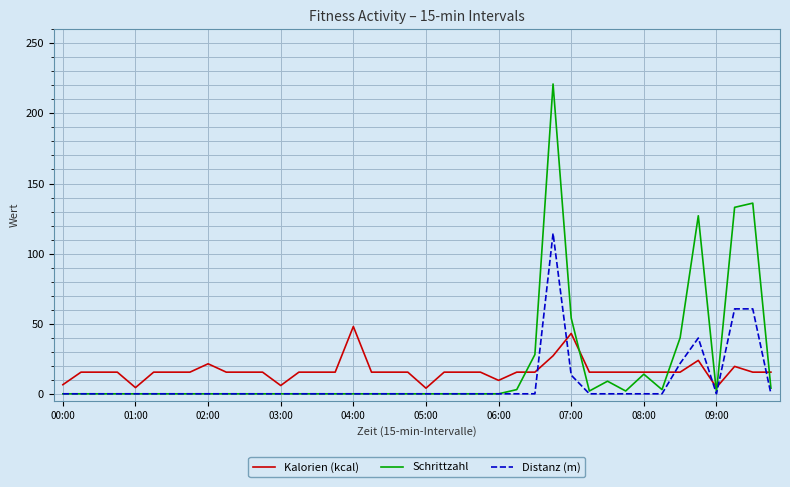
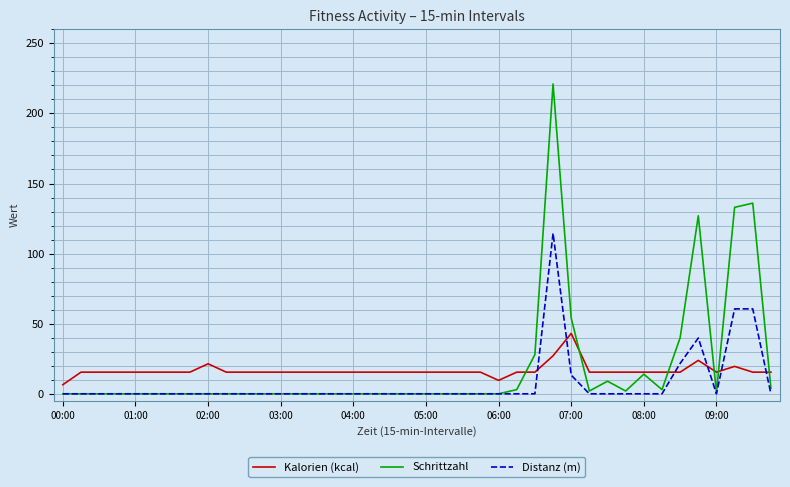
  {
    "Kalorien (kcal)": {
      "00:00": 7,
-     "01:00": 4,
+     "01:00": 15,
      "02:00": 21,
-     "03:00": 6,
-     "04:00": 48,
-     "05:00": 4,
+     "03:00": 15,
+     "04:00": 15,
+     "05:00": 15,
      "06:00": 10,
      "07:00": 43,
-     "09:00": 4
+     "09:00": 15
    },
    "Schrittzahl": {
      "07:00": 54
    },
    "Distanz (m)": {
      "07:00": 13,
      "08:00": 0
    }
  }
